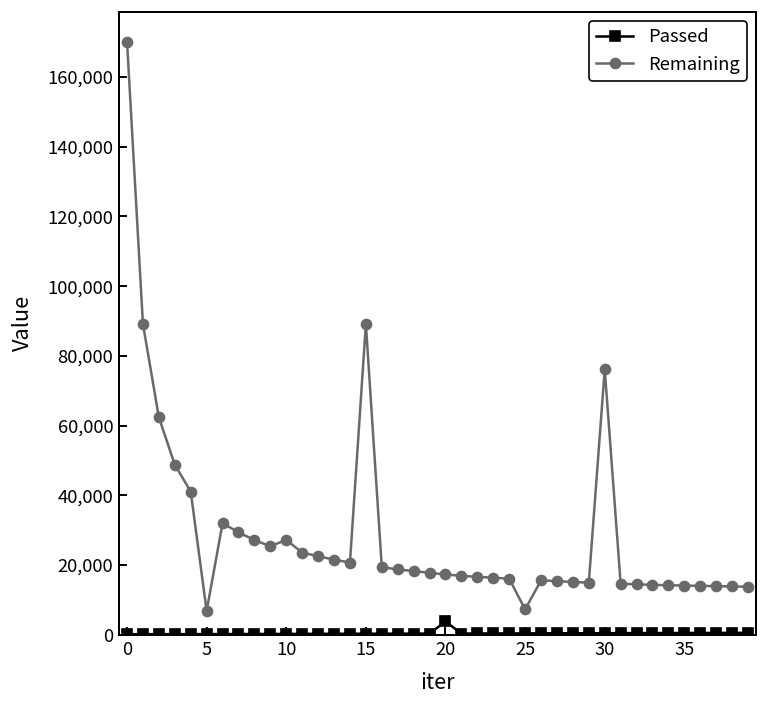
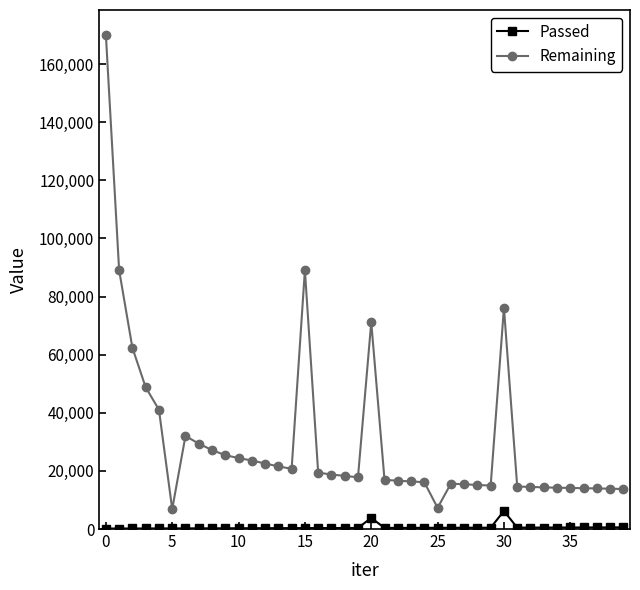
  {
    "Passed": {
      "0": "0",
      "5": "0",
      "10": "0",
      "15": "0",
      "20": "4,000",
      "25": "0",
-     "30": "0",
+     "30": "6,000",
      "35": "1,000"
    },
    "Remaining": {
      "0": "170,000",
      "5": "7,000",
-     "10": "27,000",
+     "10": "24,000",
      "15": "89,000",
-     "20": "17,000",
+     "20": "71,000",
      "25": "7,000",
      "30": "76,000",
      "35": "14,000"
    }
  }
